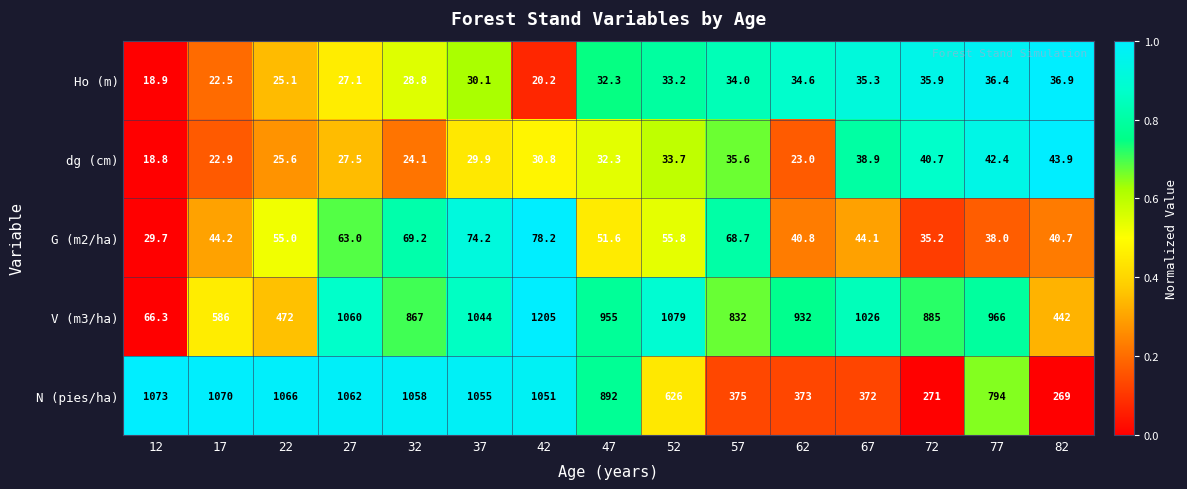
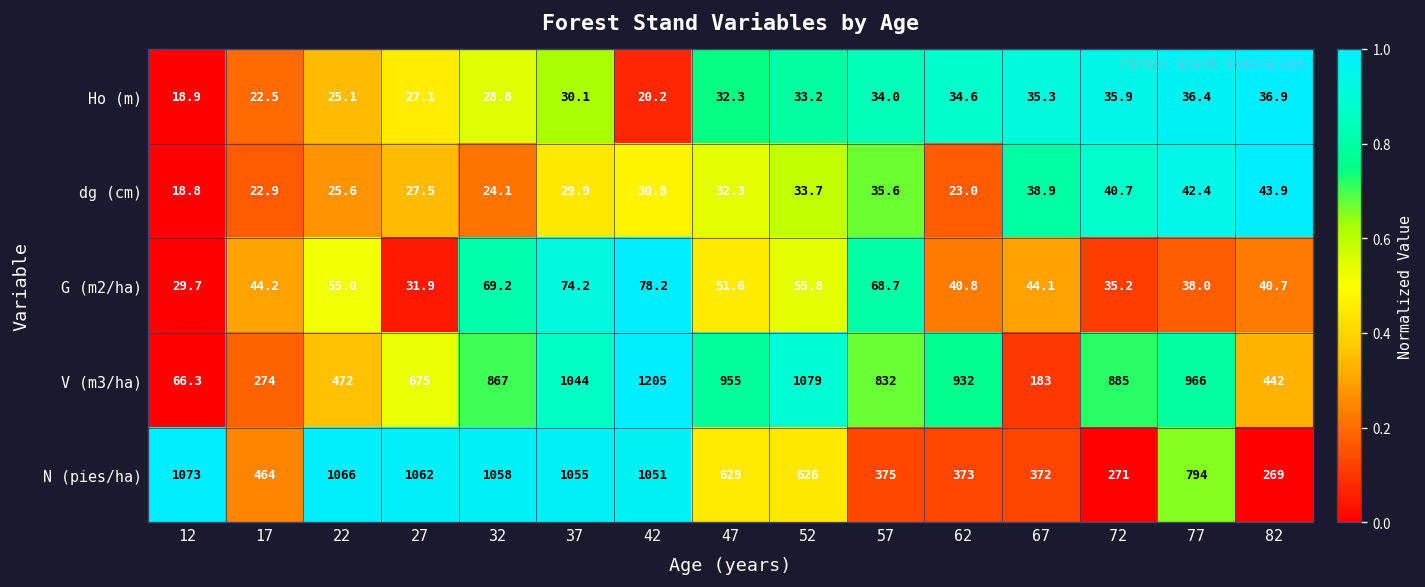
  {
    "Ho (m)": {
      "12": 18.9,
      "17": 22.5,
      "22": 25.1,
      "27": 27.1,
      "32": 28.8,
      "37": 30.1,
      "42": 20.2,
      "47": 32.3,
      "52": 33.2,
      "57": 34.0,
      "62": 34.6,
      "67": 35.3,
      "72": 35.9,
      "82": 36.9
    },
    "dg (cm)": {
      "12": 18.8,
      "17": 22.9,
      "22": 25.6,
      "27": 27.5,
      "32": 24.1,
      "37": 29.9,
      "42": 30.8,
      "47": 32.3,
      "52": 33.7,
      "57": 35.6,
      "62": 23.0,
      "67": 38.9,
      "72": 40.7,
      "77": 42.4,
      "82": 43.9
    },
    "G (m2/ha)": {
      "12": 29.7,
      "17": 44.2,
      "22": 55.0,
-     "27": 63.0,
+     "27": 31.9,
      "32": 69.2,
      "37": 74.2,
      "42": 78.2,
      "47": 51.6,
      "52": 55.8,
      "57": 68.7,
      "62": 40.8,
      "67": 44.1,
      "72": 35.2,
      "77": 38.0,
      "82": 40.7
    },
    "V (m3/ha)": {
      "12": 66.3,
-     "17": 586,
+     "17": 274,
      "22": 472,
-     "27": 1060,
+     "27": 675,
      "32": 867,
      "37": 1044,
      "42": 1205,
      "47": 955,
      "52": 1079,
      "57": 832,
      "62": 932,
-     "67": 1026,
+     "67": 183,
      "72": 885,
      "77": 966,
      "82": 442
    },
    "N (pies/ha)": {
      "12": 1073,
-     "17": 1070,
+     "17": 464,
      "22": 1066,
      "27": 1062,
      "32": 1058,
      "37": 1055,
      "42": 1051,
-     "47": 892,
+     "47": 629,
      "52": 626,
      "57": 375,
      "62": 373,
      "67": 372,
      "72": 271,
      "77": 794,
      "82": 269
    }
  }
